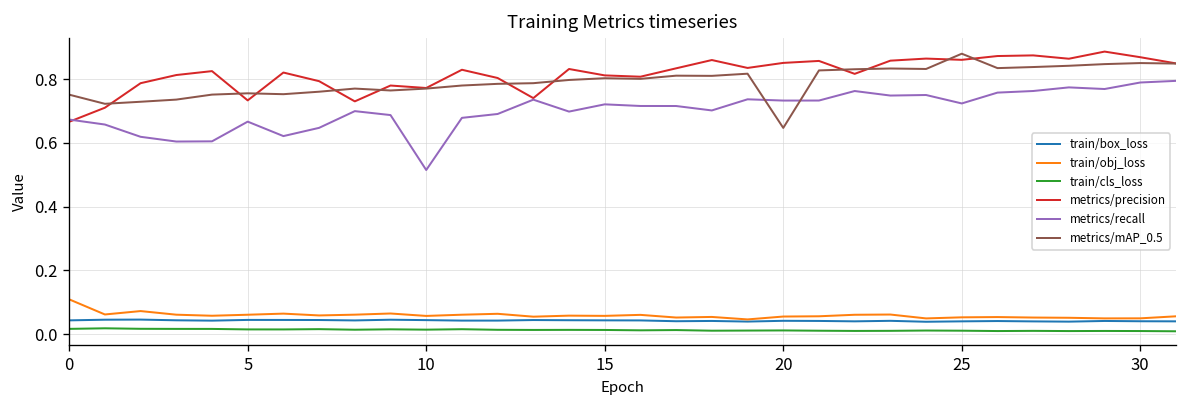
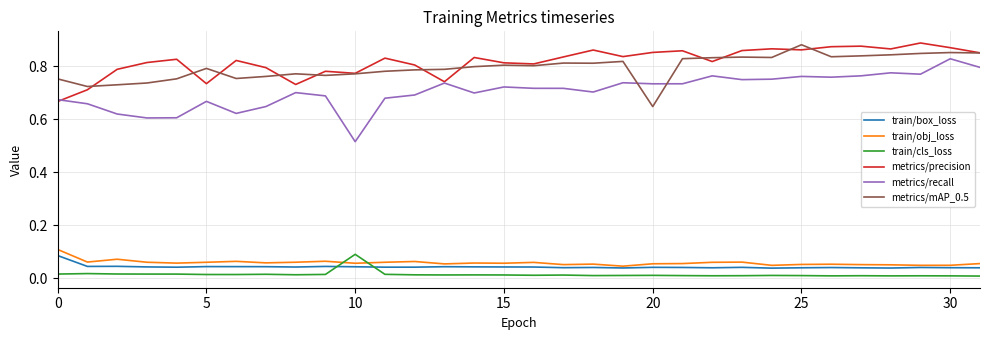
  {
    "train/box_loss": {
-     "0": 0.04,
+     "0": 0.09,
      "5": 0.04,
      "10": 0.04,
      "15": 0.04,
      "20": 0.04,
      "25": 0.04
    },
    "train/obj_loss": {
      "0": 0.11,
      "5": 0.06,
      "10": 0.06,
      "15": 0.06,
      "20": 0.06,
      "25": 0.05
    },
    "train/cls_loss": {
      "0": 0.02,
      "5": 0.01,
-     "10": 0.01,
+     "10": 0.09,
      "15": 0.01,
      "20": 0.01,
      "25": 0.01,
      "30": 0.01
    },
    "metrics/precision": {
      "5": 0.73,
      "20": 0.85,
      "25": 0.86,
      "30": 0.87
    },
    "metrics/recall": {
      "5": 0.67,
      "10": 0.52,
      "15": 0.72,
      "20": 0.73,
-     "25": 0.72,
-     "30": 0.79
+     "25": 0.76,
+     "30": 0.83
    },
    "metrics/mAP_0.5": {
      "0": 0.75,
-     "5": 0.76,
+     "5": 0.79,
      "20": 0.65,
      "25": 0.88,
      "30": 0.85
    }
  }
